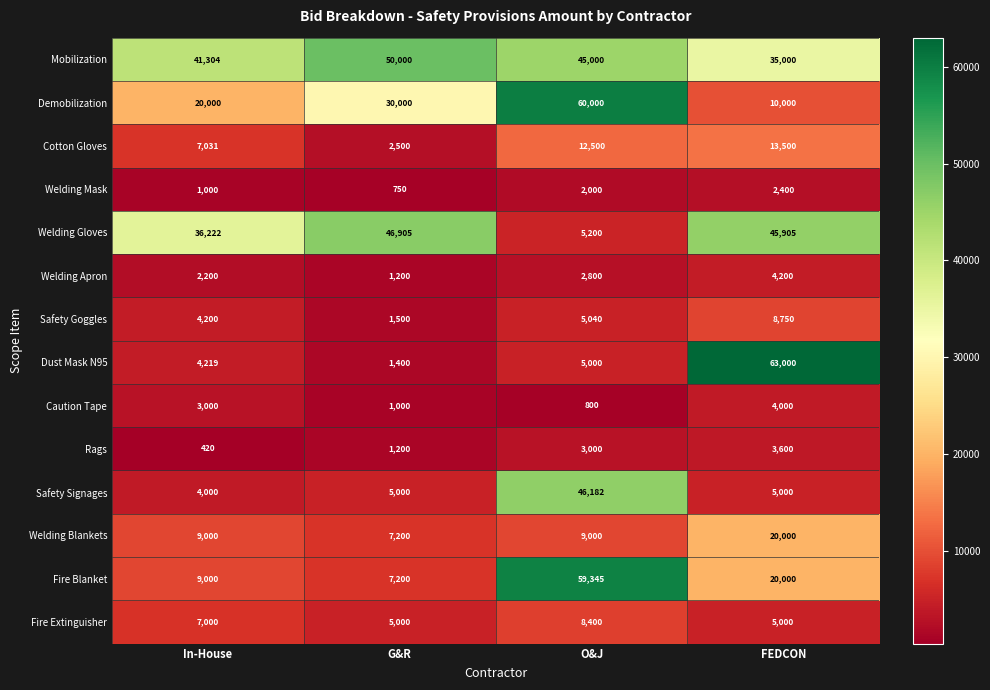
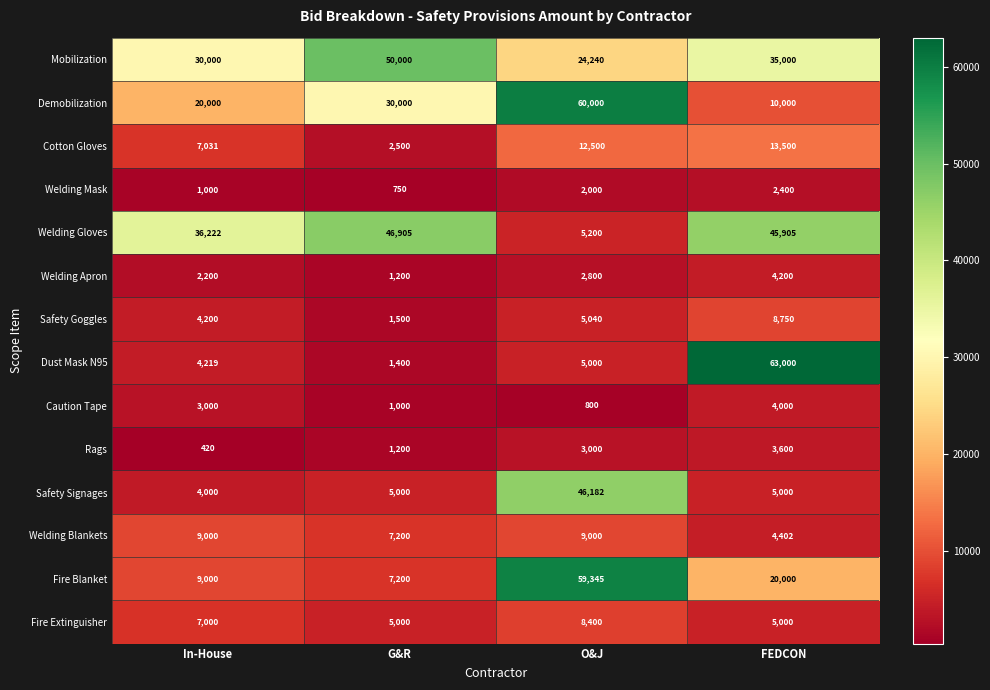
  {
    "Mobilization": {
-     "In-House": "41,304",
+     "In-House": "30,000",
      "G&R": "50,000",
-     "O&J": "45,000",
+     "O&J": "24,240",
      "FEDCON": "35,000"
    },
    "Demobilization": {
      "In-House": "20,000",
      "G&R": "30,000",
      "O&J": "60,000",
      "FEDCON": "10,000"
    },
    "Cotton Gloves": {
      "In-House": "7,031",
      "G&R": "2,500",
      "O&J": "12,500",
      "FEDCON": "13,500"
    },
    "Welding Mask": {
      "In-House": "1,000",
      "G&R": "750",
      "O&J": "2,000",
      "FEDCON": "2,400"
    },
    "Welding Gloves": {
      "In-House": "36,222",
      "G&R": "46,905",
      "O&J": "5,200",
      "FEDCON": "45,905"
    },
    "Welding Apron": {
      "In-House": "2,200",
      "G&R": "1,200",
      "O&J": "2,800",
      "FEDCON": "4,200"
    },
    "Safety Goggles": {
      "In-House": "4,200",
      "G&R": "1,500",
      "O&J": "5,040",
      "FEDCON": "8,750"
    },
    "Dust Mask N95": {
      "In-House": "4,219",
      "G&R": "1,400",
      "O&J": "5,000",
      "FEDCON": "63,000"
    },
    "Caution Tape": {
      "In-House": "3,000",
      "G&R": "1,000",
      "O&J": "800",
      "FEDCON": "4,000"
    },
    "Rags": {
      "In-House": "420",
      "G&R": "1,200",
      "O&J": "3,000",
      "FEDCON": "3,600"
    },
    "Safety Signages": {
      "In-House": "4,000",
      "G&R": "5,000",
      "O&J": "46,182",
      "FEDCON": "5,000"
    },
    "Welding Blankets": {
      "In-House": "9,000",
      "G&R": "7,200",
      "O&J": "9,000",
-     "FEDCON": "20,000"
+     "FEDCON": "4,402"
    },
    "Fire Blanket": {
      "In-House": "9,000",
      "G&R": "7,200",
      "O&J": "59,345",
      "FEDCON": "20,000"
    },
    "Fire Extinguisher": {
      "In-House": "7,000",
      "G&R": "5,000",
      "O&J": "8,400",
      "FEDCON": "5,000"
    }
  }
